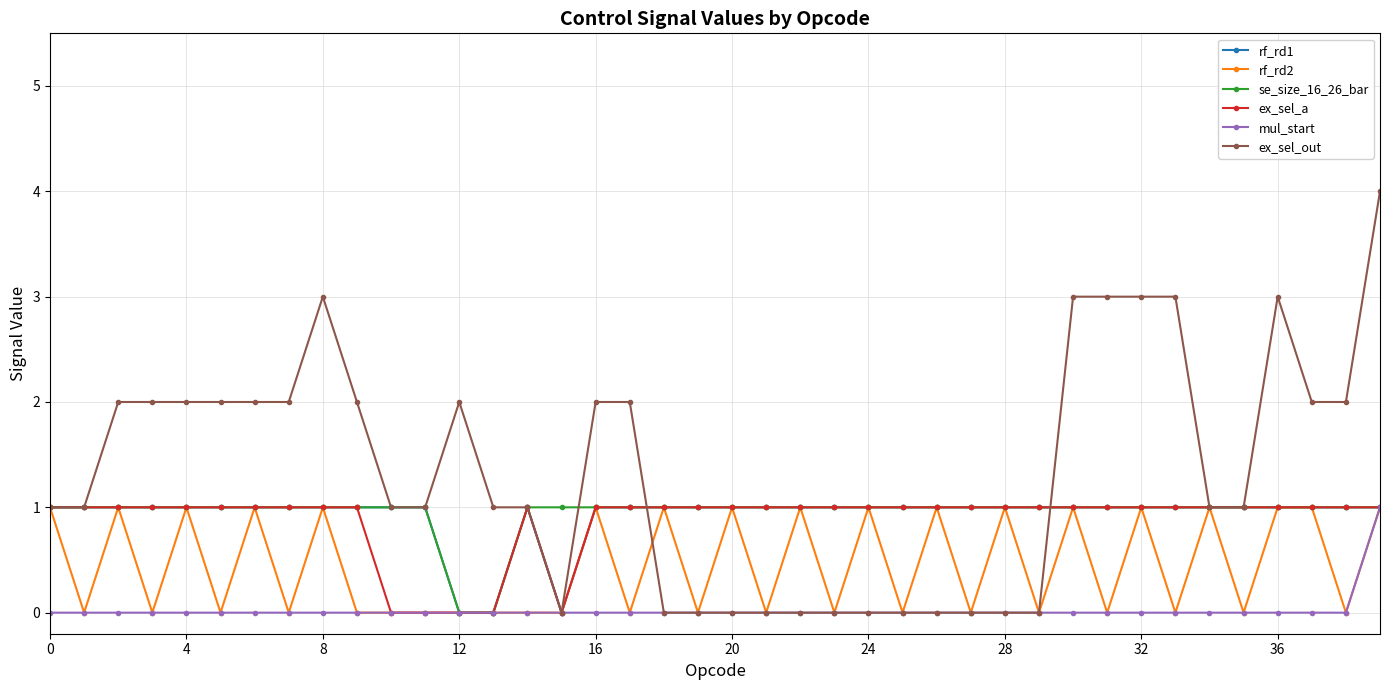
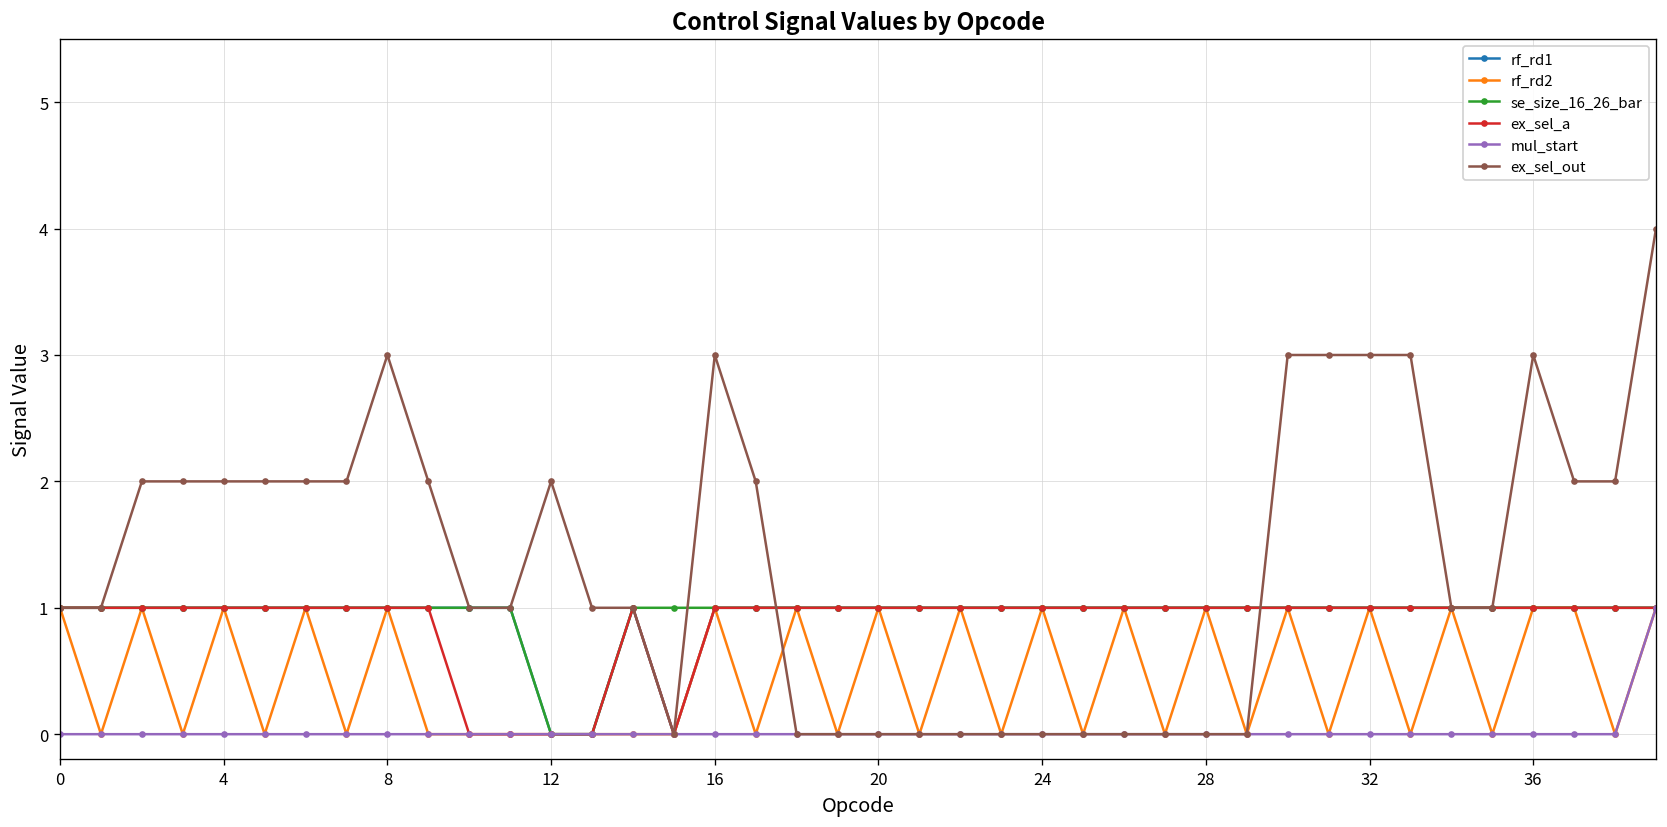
  {
    "mul_start": {
      "0": 0,
      "4": 0,
      "8": 0,
      "16": 0,
      "32": 0,
      "36": 0
    },
    "ex_sel_out": {
      "4": 2,
      "8": 3,
      "12": 2,
-     "16": 2,
+     "16": 3,
      "32": 3,
      "36": 3
    }
  }
